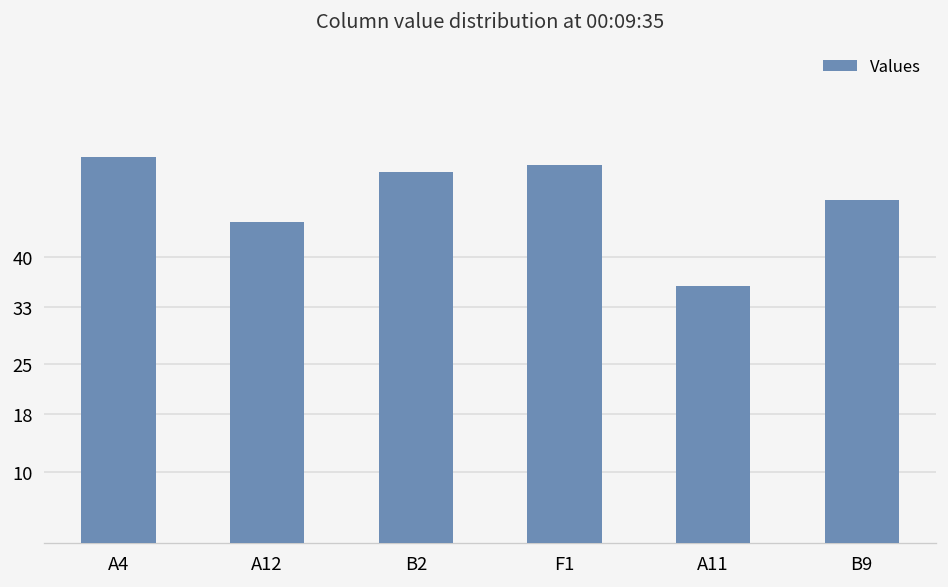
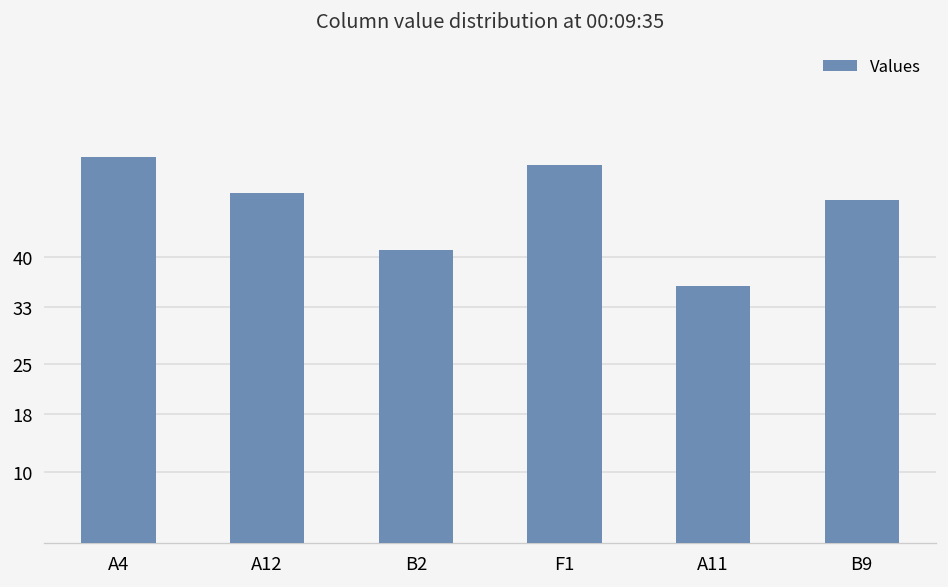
  {
    "A4": 54,
-   "A12": 45,
-   "B2": 52,
+   "A12": 49,
+   "B2": 41,
    "F1": 53,
    "A11": 36,
    "B9": 48
  }
